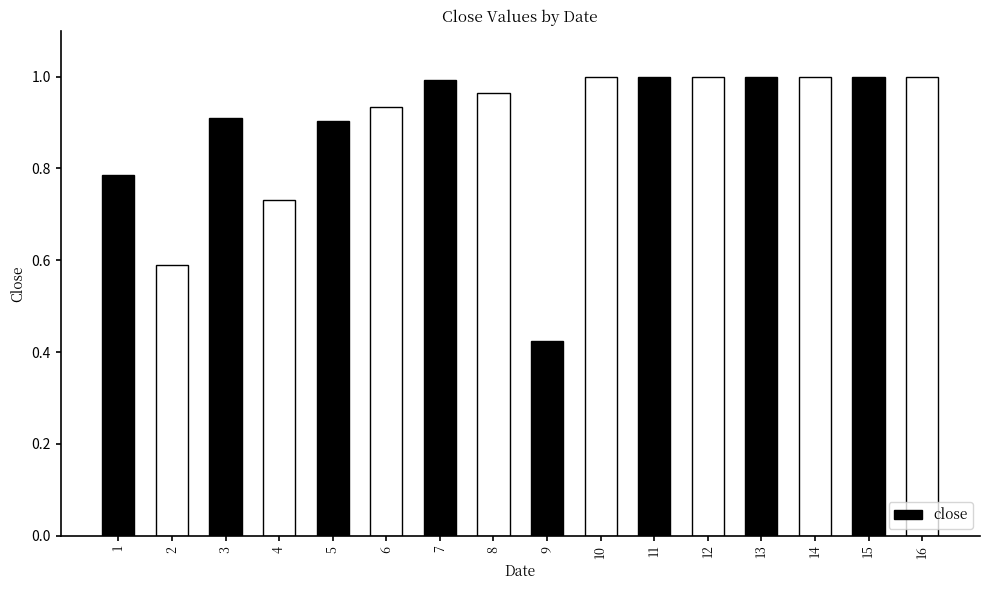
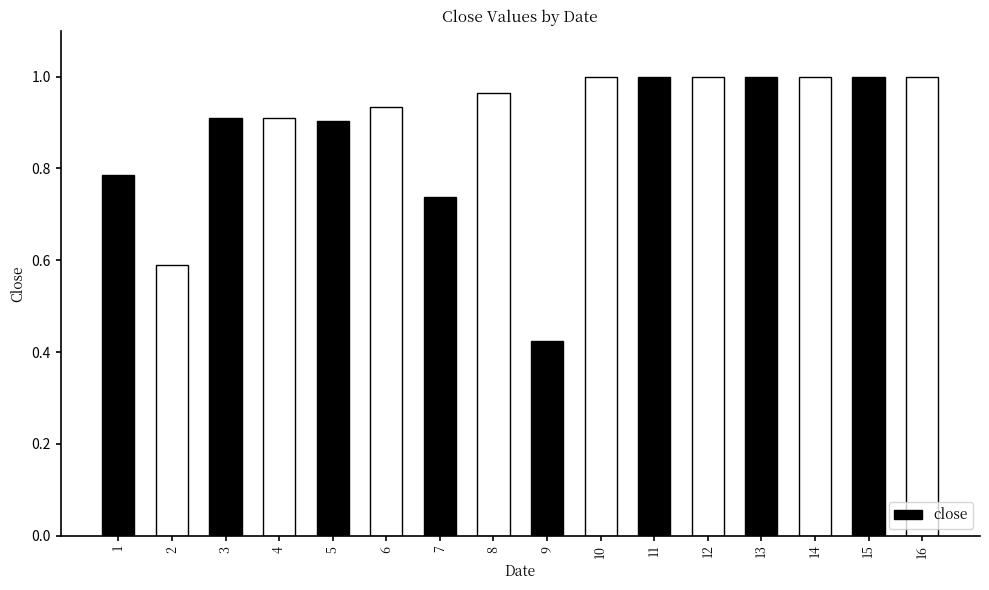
  {
    "1": 0.79,
    "2": 0.59,
    "3": 0.91,
-   "4": 0.73,
+   "4": 0.91,
    "5": 0.90,
    "6": 0.93,
-   "7": 0.99,
+   "7": 0.74,
    "8": 0.96,
    "9": 0.43,
    "10": 1.00,
    "11": 1.00,
    "12": 1.00,
    "13": 1.00,
    "14": 1.00,
    "15": 1.00,
    "16": 1.00
  }
